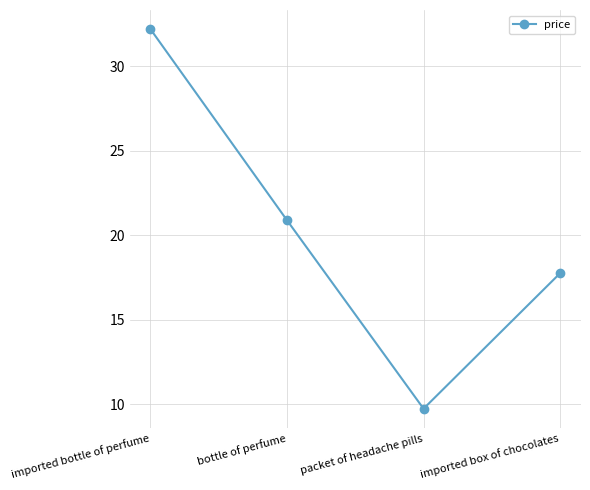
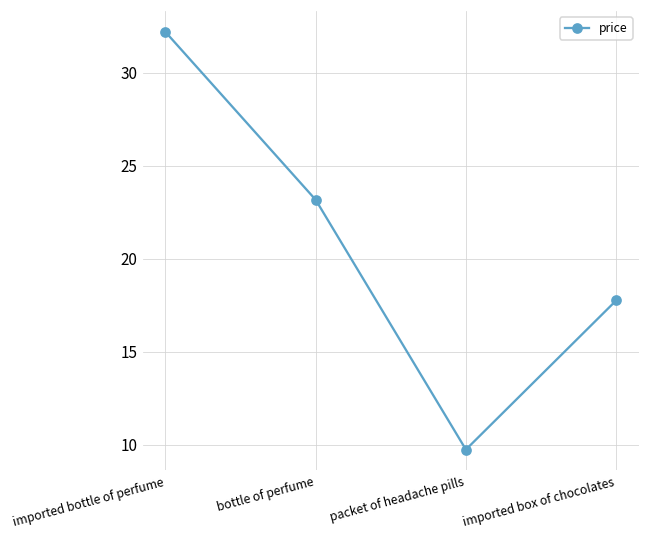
  {
    "imported bottle of perfume": 32.2,
-   "bottle of perfume": 20.9,
+   "bottle of perfume": 23.2,
    "packet of headache pills": 9.8,
    "imported box of chocolates": 17.8
  }
